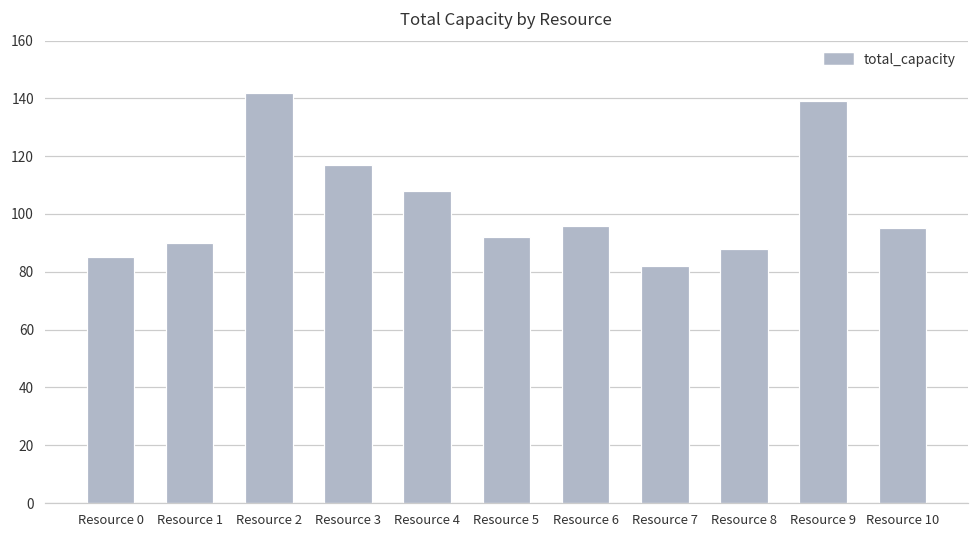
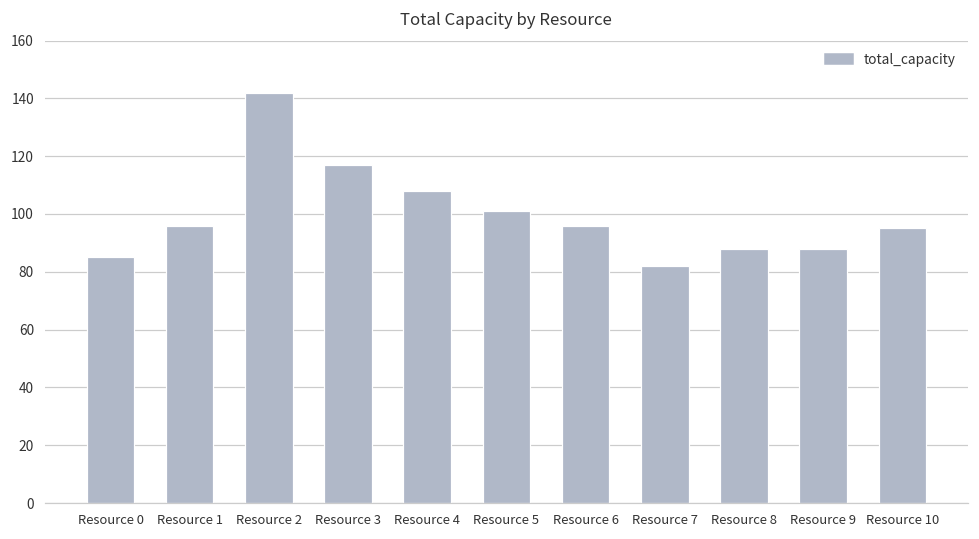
  {
    "Resource 0": 85,
-   "Resource 1": 90,
+   "Resource 1": 96,
    "Resource 2": 142,
    "Resource 3": 117,
    "Resource 4": 108,
-   "Resource 5": 92,
+   "Resource 5": 101,
    "Resource 6": 96,
    "Resource 7": 82,
    "Resource 8": 88,
-   "Resource 9": 139,
+   "Resource 9": 88,
    "Resource 10": 95
  }
